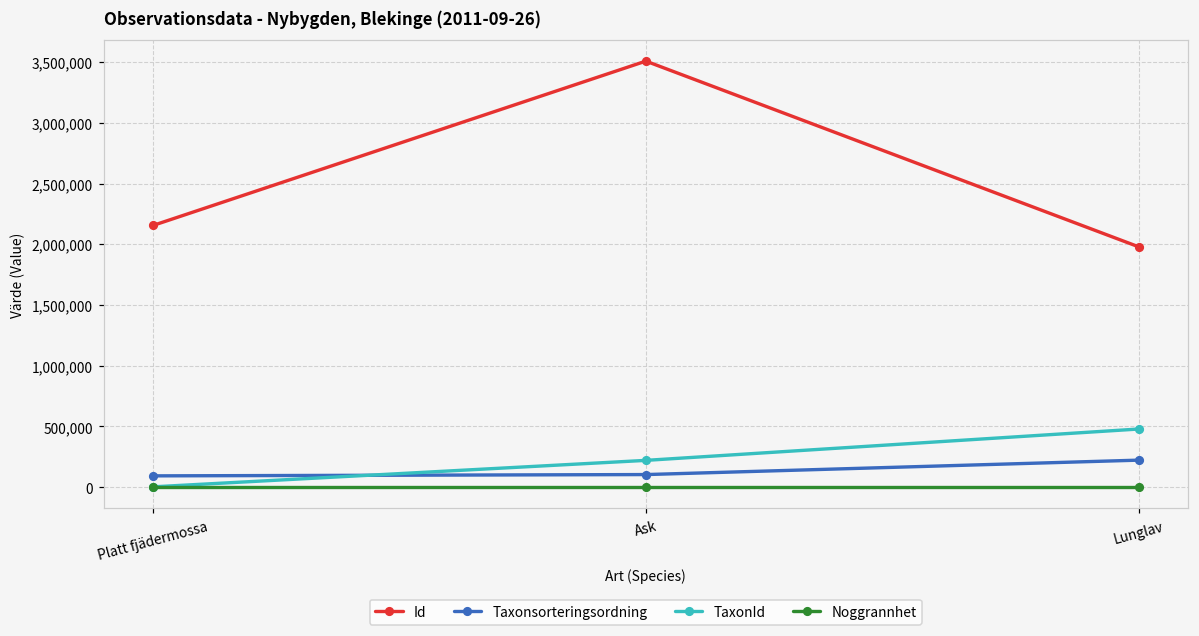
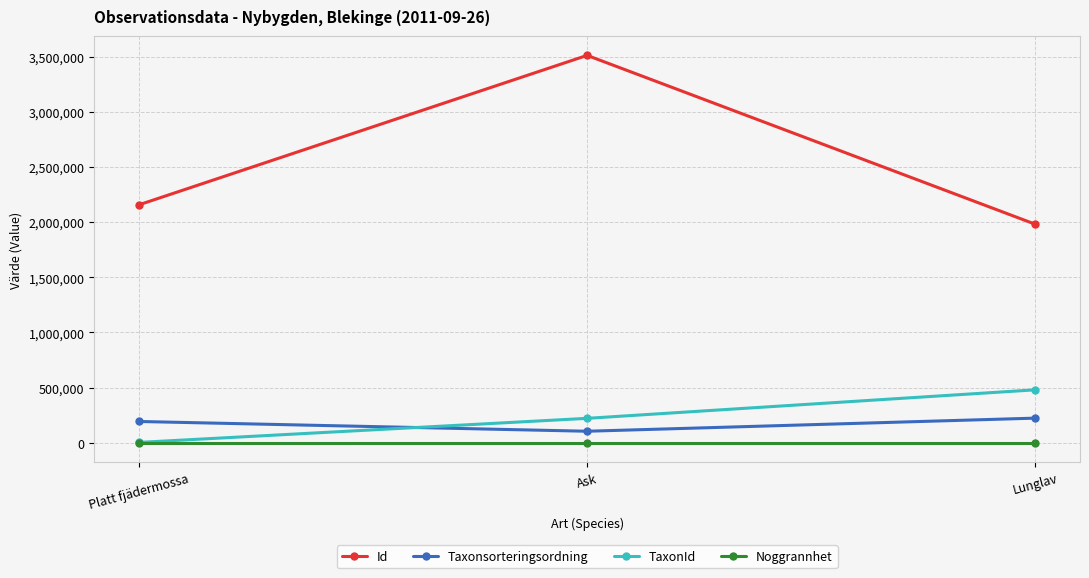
  {
    "Id": {
      "Platt fjädermossa": "2,160,000",
      "Ask": "3,510,000",
      "Lunglav": "1,980,000"
    },
    "Taxonsorteringsordning": {
-     "Platt fjädermossa": "90,000",
+     "Platt fjädermossa": "190,000",
      "Ask": "100,000",
      "Lunglav": "220,000"
    },
    "TaxonId": {
      "Ask": "220,000",
      "Lunglav": "480,000"
    },
    "Noggrannhet": {
      "Ask": "0",
      "Lunglav": "0"
    }
  }
